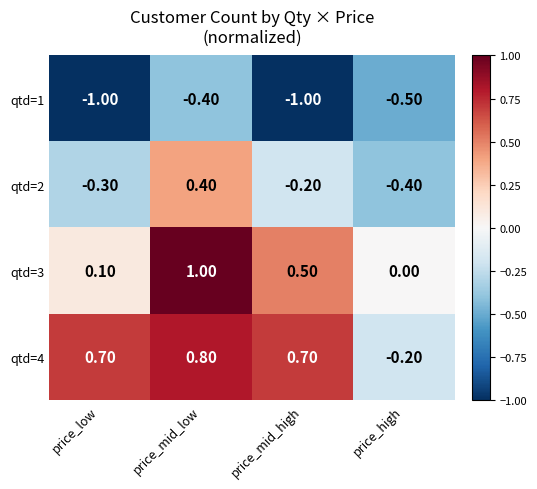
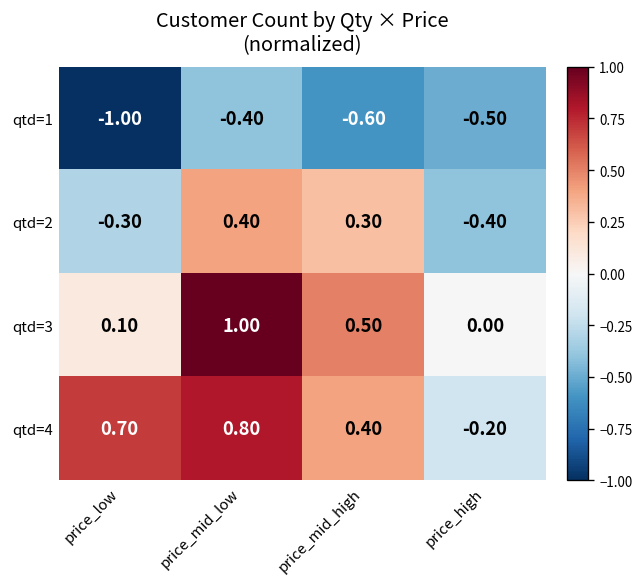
  {
    "qtd=1": {
      "price_low": -1.00,
      "price_mid_low": -0.40,
-     "price_mid_high": -1.00,
+     "price_mid_high": -0.60,
      "price_high": -0.50
    },
    "qtd=2": {
      "price_low": -0.30,
      "price_mid_low": 0.40,
-     "price_mid_high": -0.20,
+     "price_mid_high": 0.30,
      "price_high": -0.40
    },
    "qtd=3": {
      "price_low": 0.10,
      "price_mid_low": 1.00,
      "price_mid_high": 0.50,
      "price_high": 0.00
    },
    "qtd=4": {
      "price_low": 0.70,
      "price_mid_low": 0.80,
-     "price_mid_high": 0.70,
+     "price_mid_high": 0.40,
      "price_high": -0.20
    }
  }
